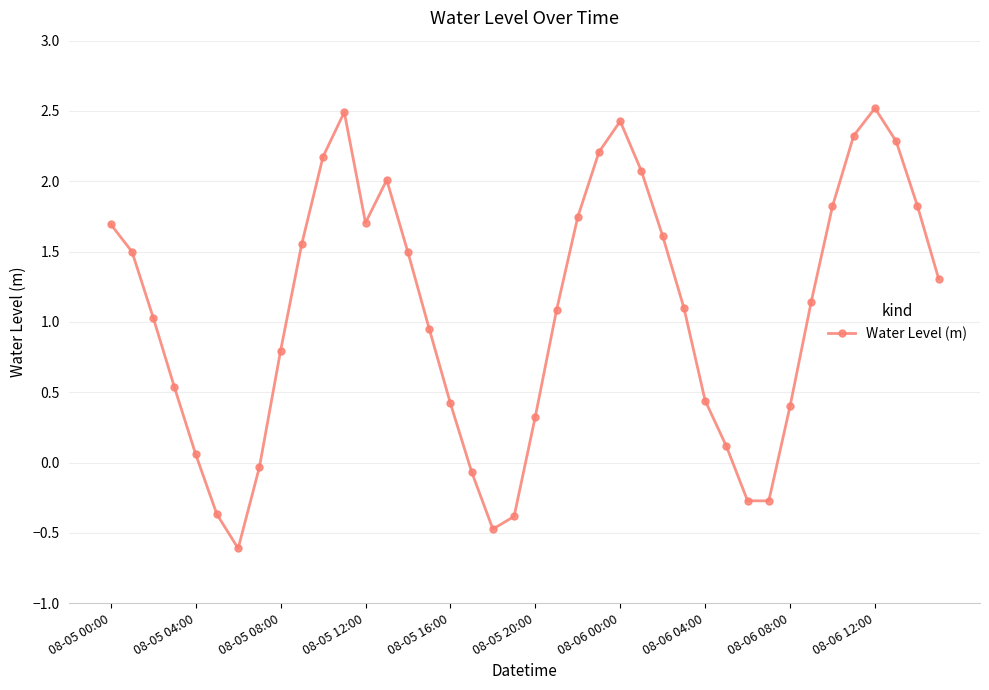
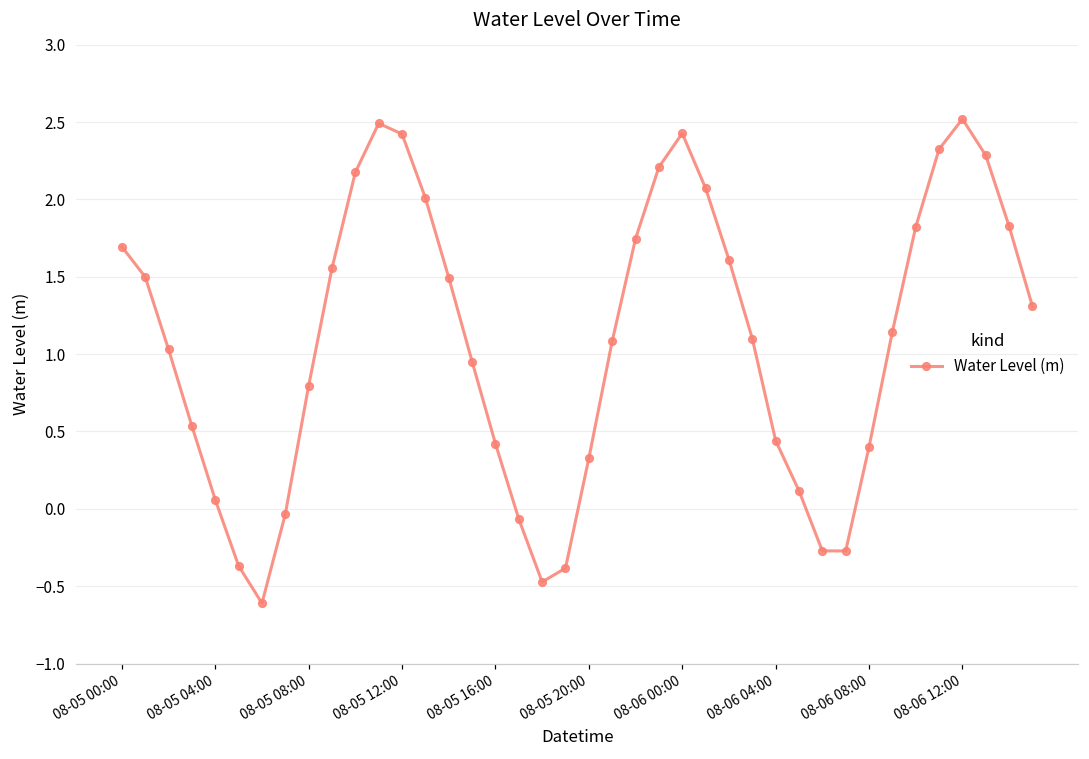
  {
    "08-05 00:00": 1.69,
    "08-05 04:00": 0.06,
    "08-05 08:00": 0.80,
-   "08-05 12:00": 1.71,
+   "08-05 12:00": 2.42,
    "08-05 16:00": 0.42,
    "08-05 20:00": 0.33,
    "08-06 00:00": 2.43,
    "08-06 04:00": 0.44,
    "08-06 08:00": 0.40,
    "08-06 12:00": 2.52
  }
